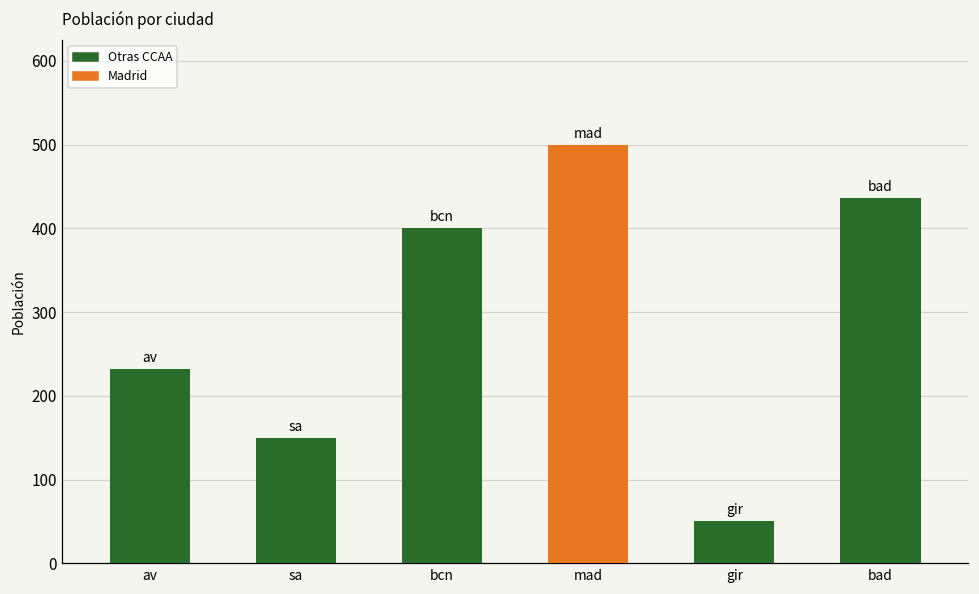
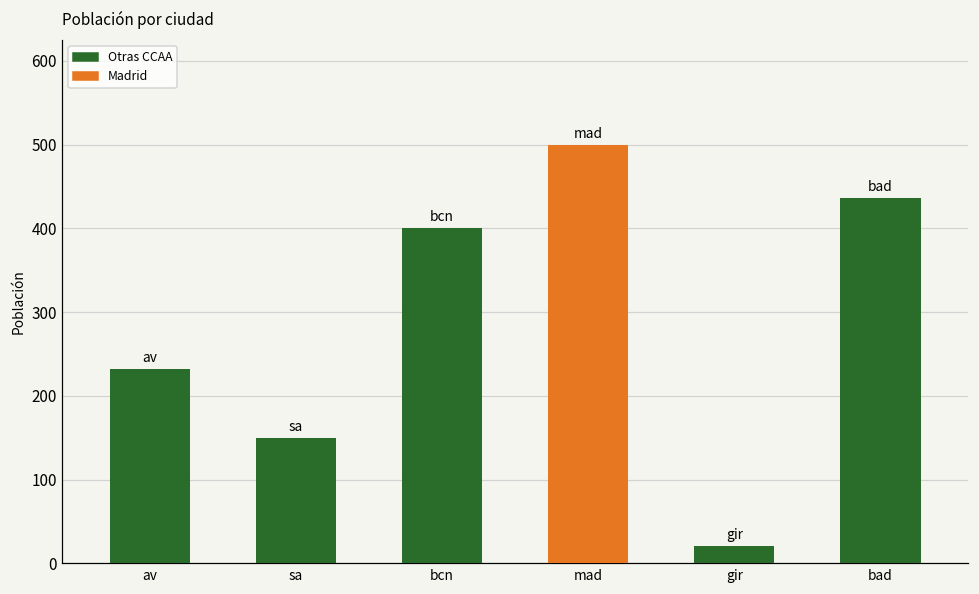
  {
    "av": 230,
    "sa": 150,
    "bcn": 400,
    "mad": 500,
-   "gir": 50,
+   "gir": 20,
    "bad": 440
  }
